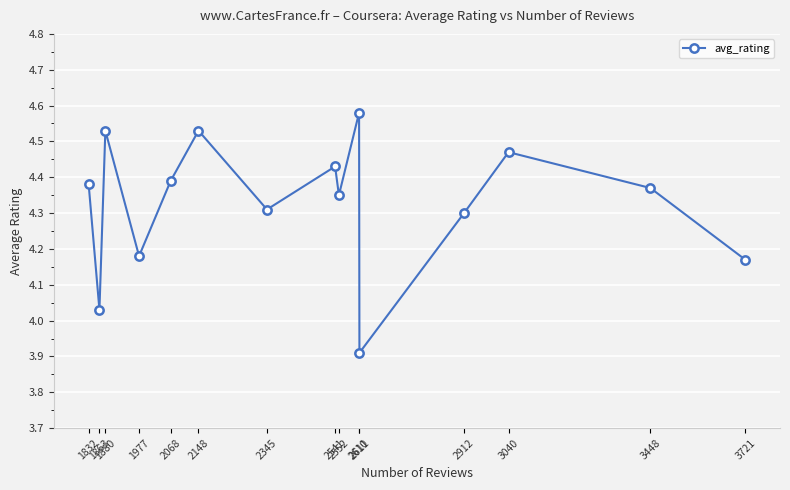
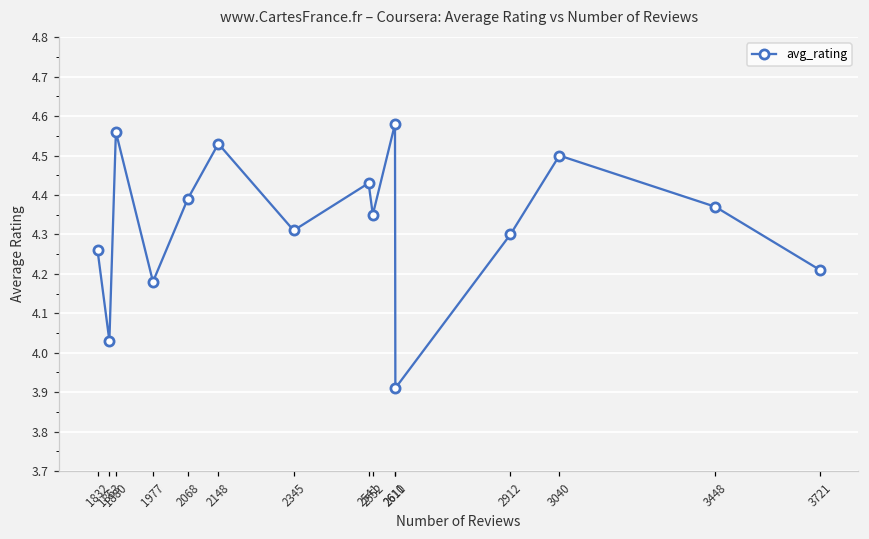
  {
-   "1832": 4.38,
+   "1832": 4.26,
    "1863": 4.03,
-   "1880": 4.53,
+   "1880": 4.56,
    "1977": 4.18,
    "2068": 4.39,
    "2148": 4.53,
    "2345": 4.31,
    "2541": 4.43,
    "2552": 4.35,
    "2610": 4.58,
    "2611": 3.91,
    "2912": 4.30,
-   "3040": 4.47,
+   "3040": 4.50,
    "3448": 4.37,
-   "3721": 4.17
+   "3721": 4.21
  }
